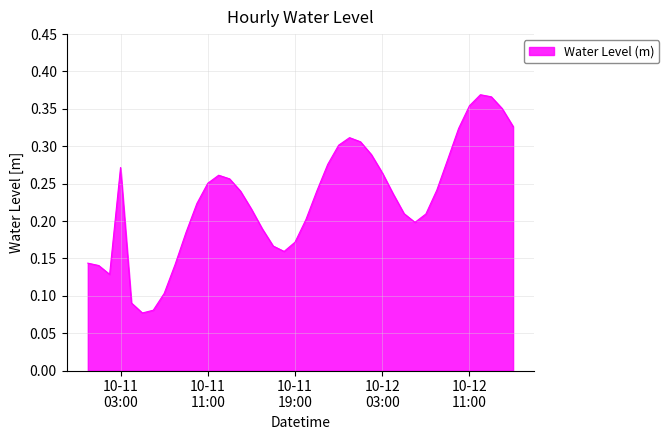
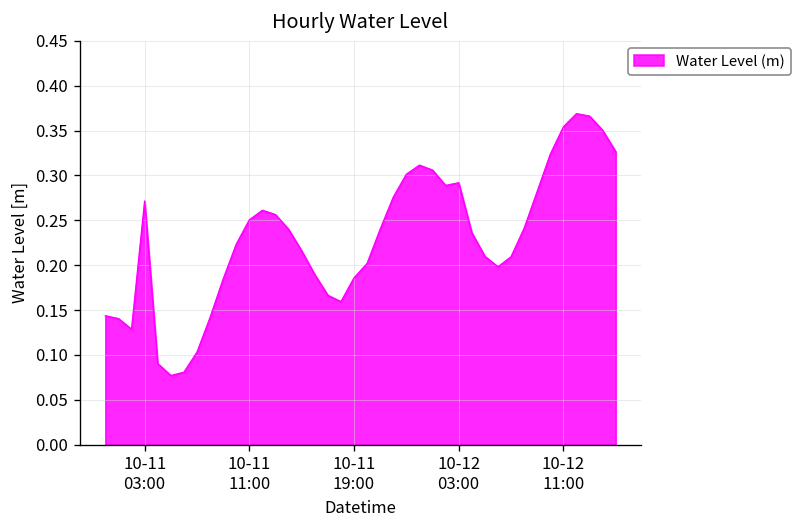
  {
    "10-11 03:00": 0.27,
    "10-11 11:00": 0.25,
-   "10-11 19:00": 0.17,
-   "10-12 03:00": 0.26,
+   "10-11 19:00": 0.19,
+   "10-12 03:00": 0.29,
    "10-12 11:00": 0.35
  }
